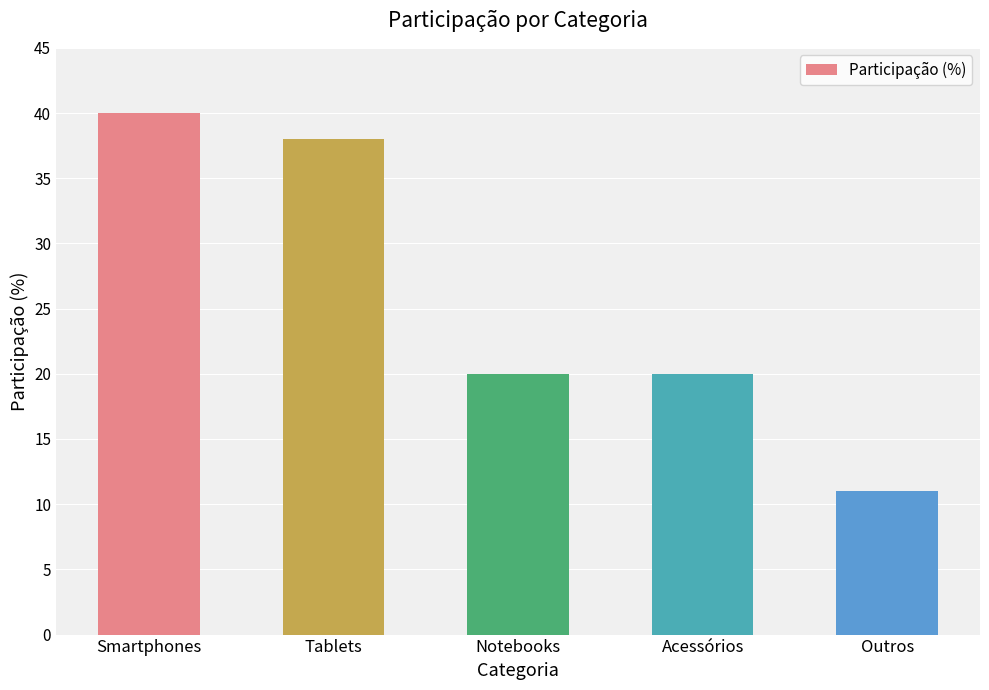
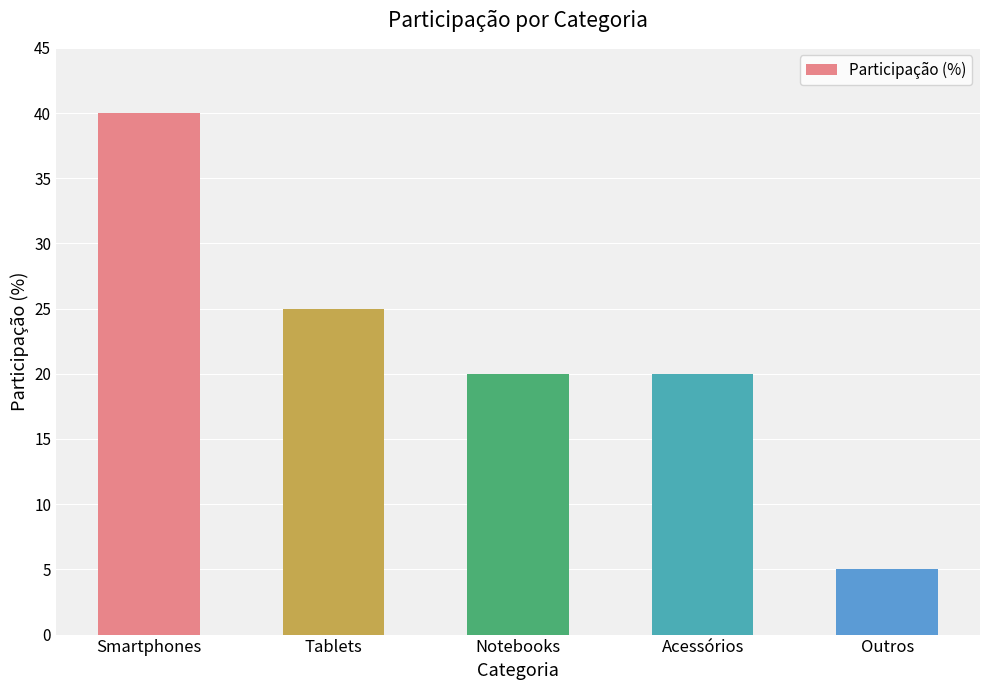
  {
    "Smartphones": 40.0,
-   "Tablets": 38.0,
+   "Tablets": 25.0,
    "Notebooks": 20.0,
    "Acessórios": 20.0,
-   "Outros": 11.0
+   "Outros": 5.0
  }
